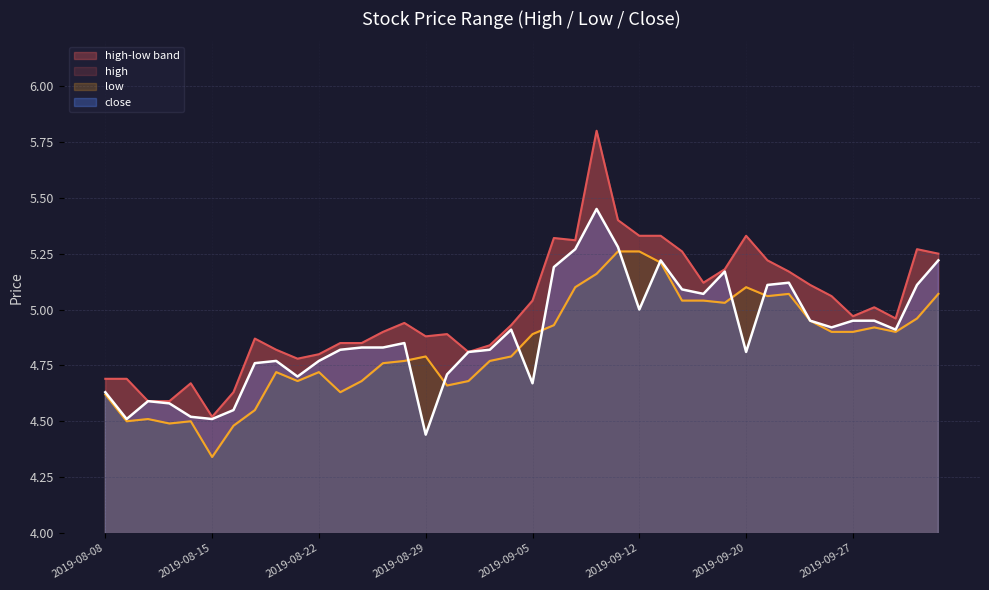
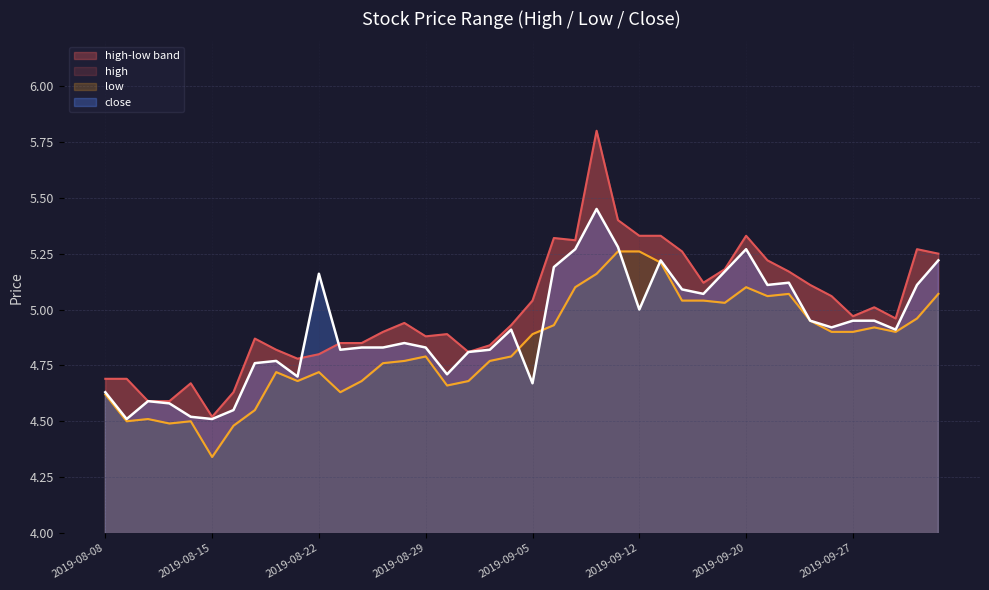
  {
    "close": {
-     "2019-08-22": 4.77,
-     "2019-08-29": 4.44,
+     "2019-08-22": 5.16,
+     "2019-08-29": 4.83,
      "2019-09-05": 4.67,
      "2019-09-12": 5.00,
-     "2019-09-20": 4.81,
+     "2019-09-20": 5.27,
      "2019-09-27": 4.95
    }
  }
